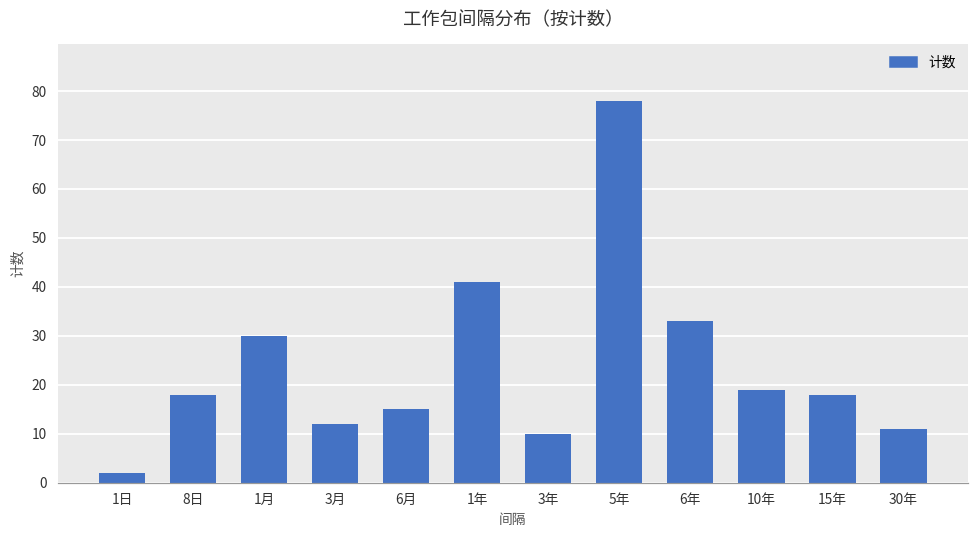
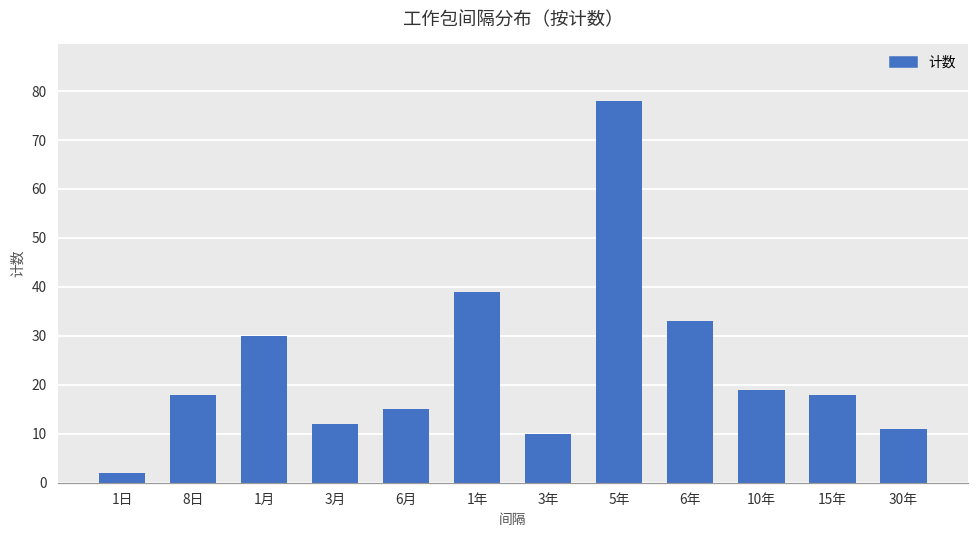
  {
    "1日": 2,
    "8日": 18,
    "1月": 30,
    "3月": 12,
    "6月": 15,
-   "1年": 41,
+   "1年": 39,
    "3年": 10,
    "5年": 78,
    "6年": 33,
    "10年": 19,
    "15年": 18,
    "30年": 11
  }
